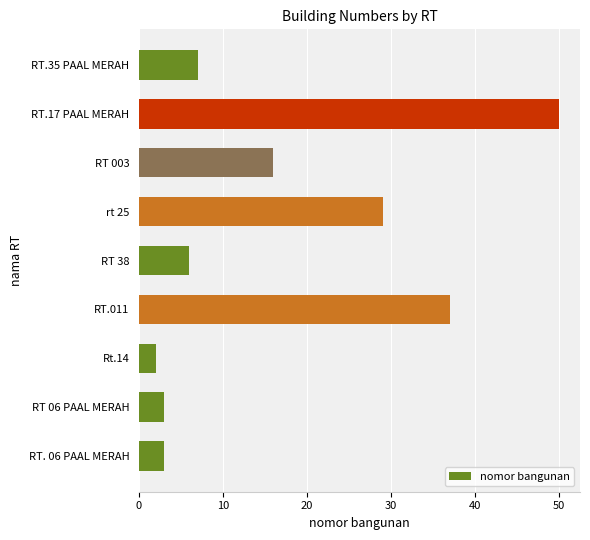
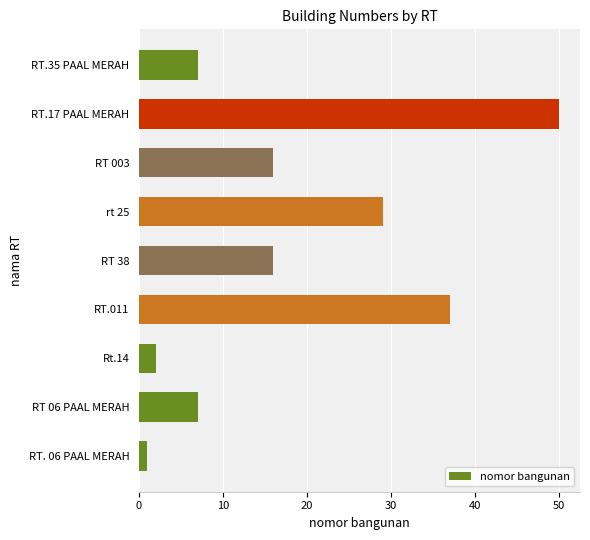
  {
    "RT.35 PAAL MERAH": 7,
    "RT.17 PAAL MERAH": 50,
    "RT 003": 16,
    "rt 25": 29,
-   "RT 38": 6,
+   "RT 38": 16,
    "RT.011": 37,
    "Rt.14": 2,
-   "RT 06 PAAL MERAH": 3,
-   "RT. 06 PAAL MERAH": 3
+   "RT 06 PAAL MERAH": 7,
+   "RT. 06 PAAL MERAH": 1
  }
